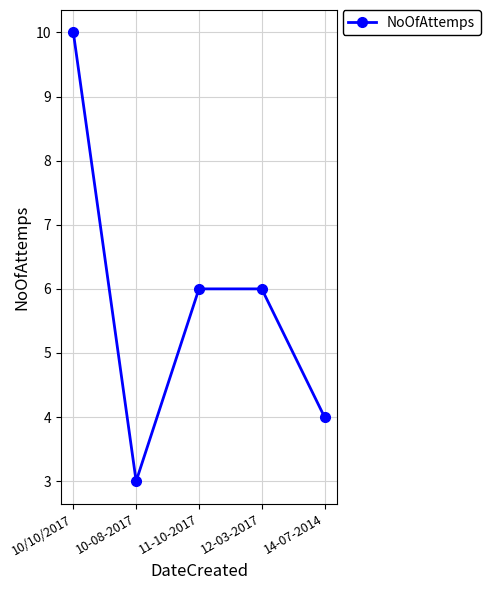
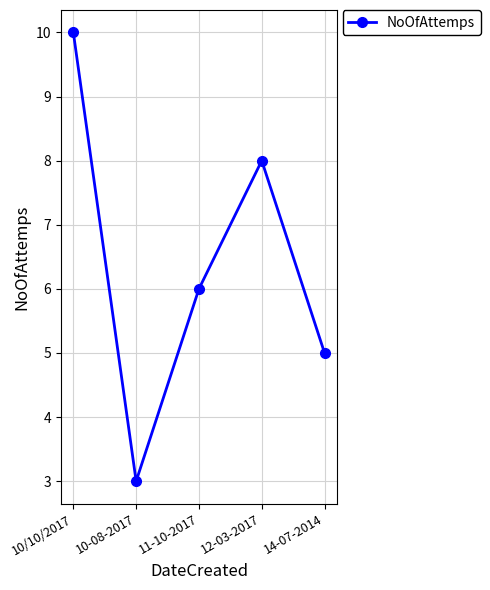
  {
    "10/10/2017": 10,
    "10-08-2017": 3,
    "11-10-2017": 6,
-   "12-03-2017": 6,
-   "14-07-2014": 4
+   "12-03-2017": 8,
+   "14-07-2014": 5
  }
